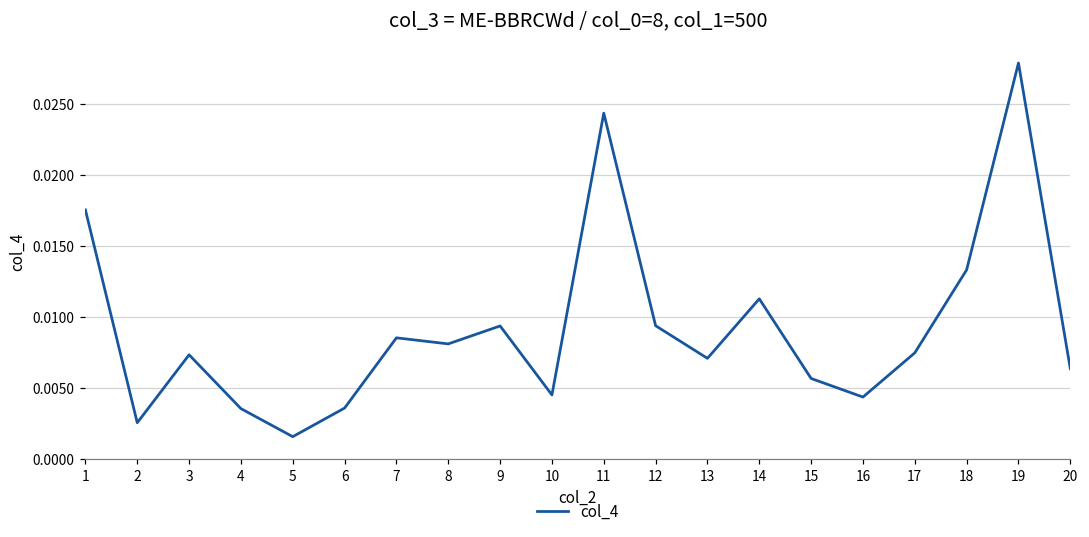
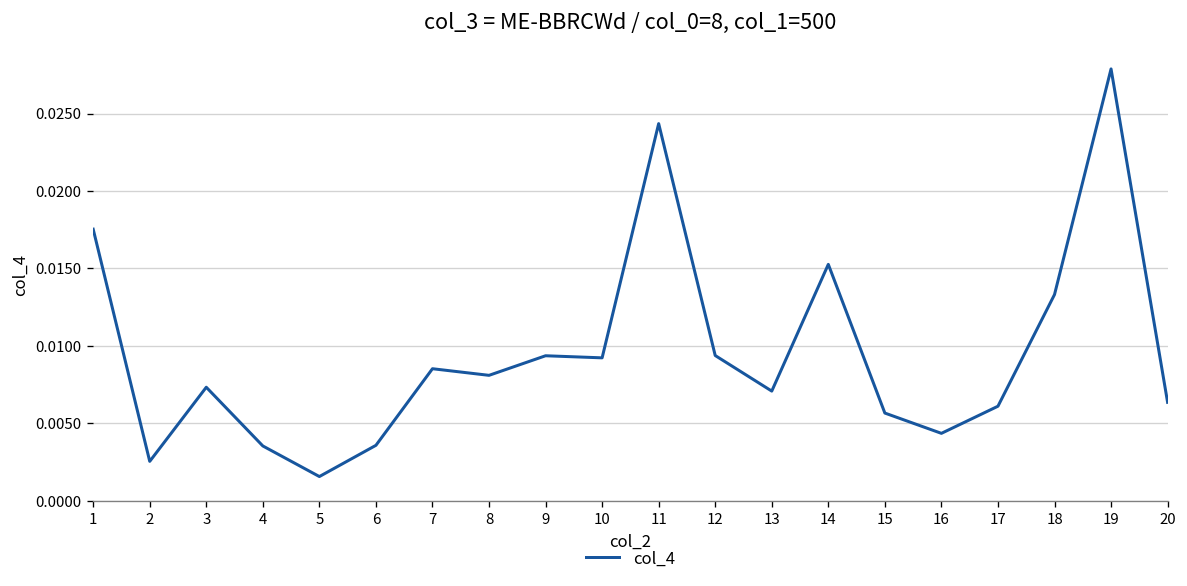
  {
    "1": 0.0175,
    "2": 0.0026,
    "3": 0.0073,
    "4": 0.0035,
    "5": 0.0016,
    "6": 0.0036,
    "7": 0.0085,
    "8": 0.0081,
    "9": 0.0094,
-   "10": 0.0045,
+   "10": 0.0092,
    "11": 0.0243,
    "12": 0.0094,
    "13": 0.0071,
-   "14": 0.0113,
+   "14": 0.0153,
    "15": 0.0057,
    "16": 0.0044,
-   "17": 0.0075,
+   "17": 0.0061,
    "18": 0.0133,
    "19": 0.0279,
    "20": 0.0064
  }
